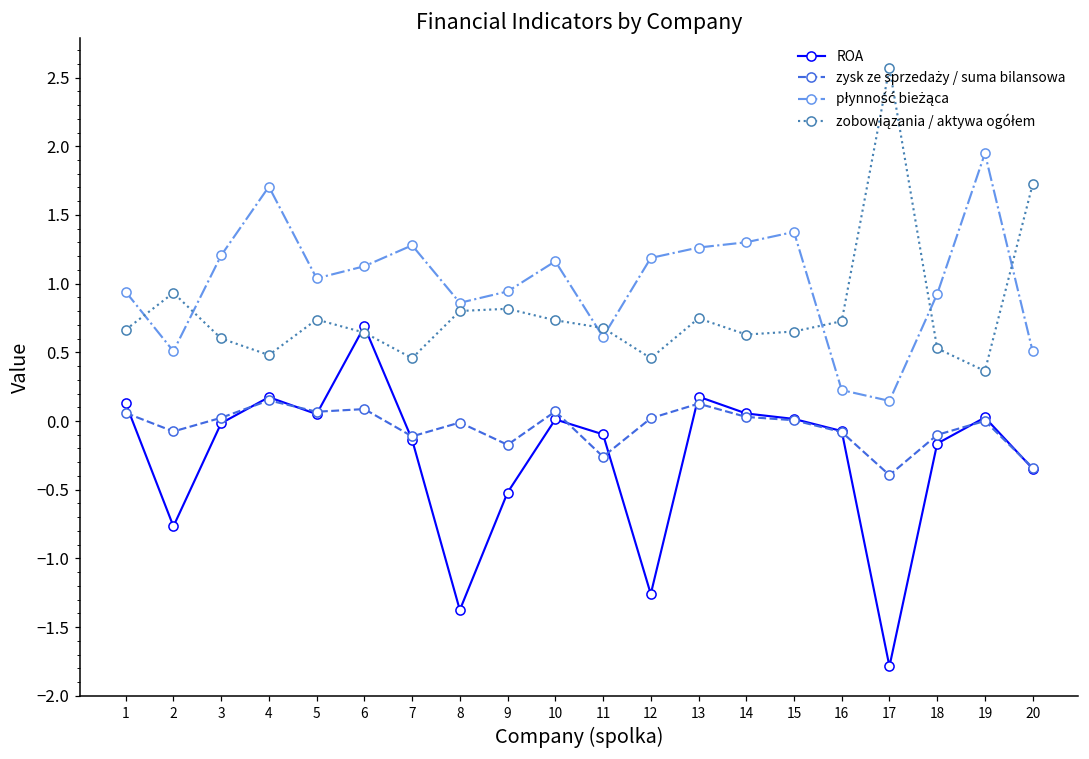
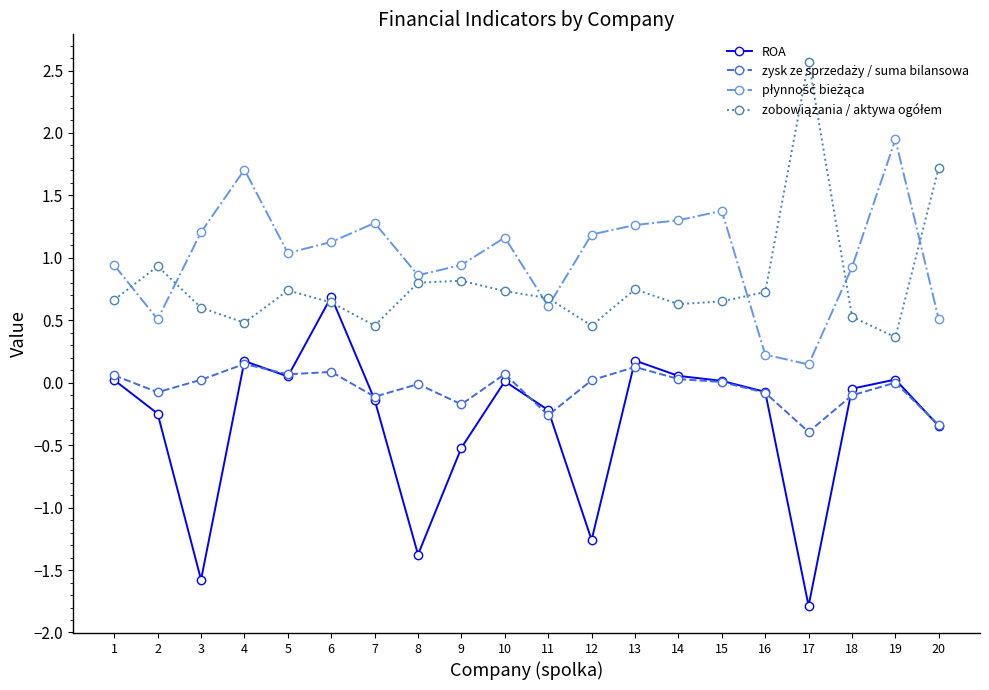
  {
    "ROA": {
-     "1": 0.13,
-     "2": -0.77,
-     "3": -0.02,
+     "1": 0.02,
+     "2": -0.25,
+     "3": -1.58,
      "4": 0.17,
      "6": 0.69,
      "7": -0.14,
      "8": -1.38,
      "9": -0.52,
      "10": 0.01,
-     "11": -0.10,
+     "11": -0.22,
      "12": -1.26,
      "13": 0.18,
      "14": 0.05,
      "17": -1.79,
-     "18": -0.16,
+     "18": -0.05,
      "19": 0.03
    }
  }
